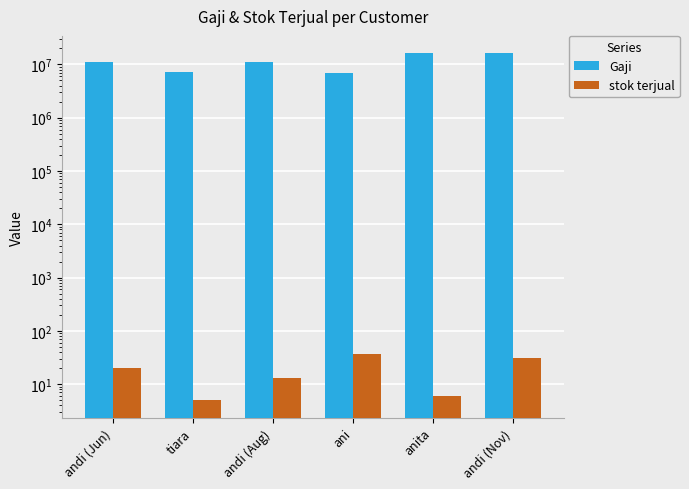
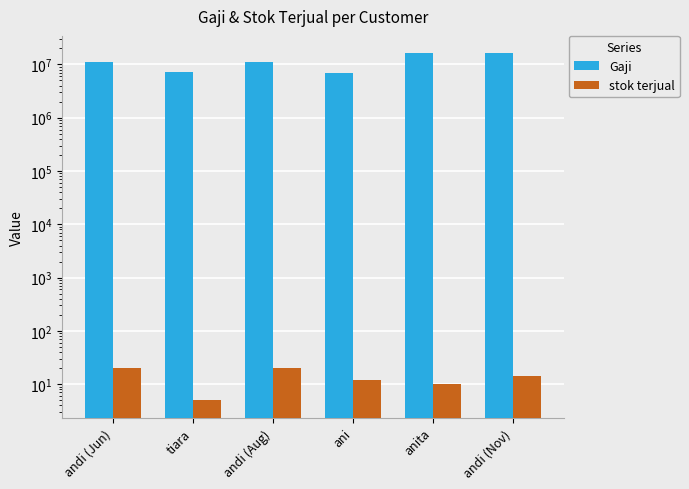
  {
    "Gaji": {
      "andi (Jun)": 11000000,
      "tiara": 7000000,
      "andi (Aug)": 11000000,
      "ani": 7000000,
      "anita": 16000000,
      "andi (Nov)": 16000000
    },
    "stok terjual": {
      "andi (Jun)": 20,
      "tiara": 5,
-     "andi (Aug)": 13,
-     "ani": 40,
-     "anita": 6,
-     "andi (Nov)": 30
+     "andi (Aug)": 20,
+     "ani": 12,
+     "anita": 10,
+     "andi (Nov)": 14
    }
  }
